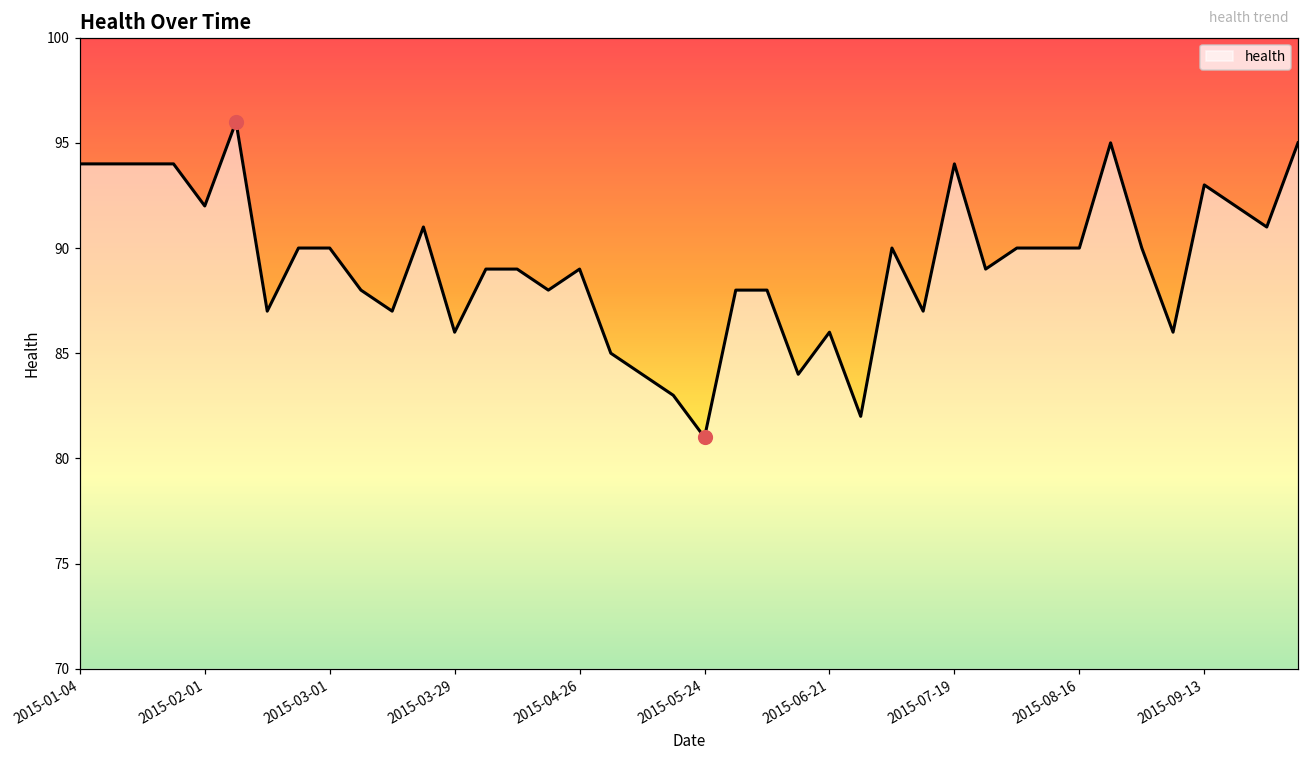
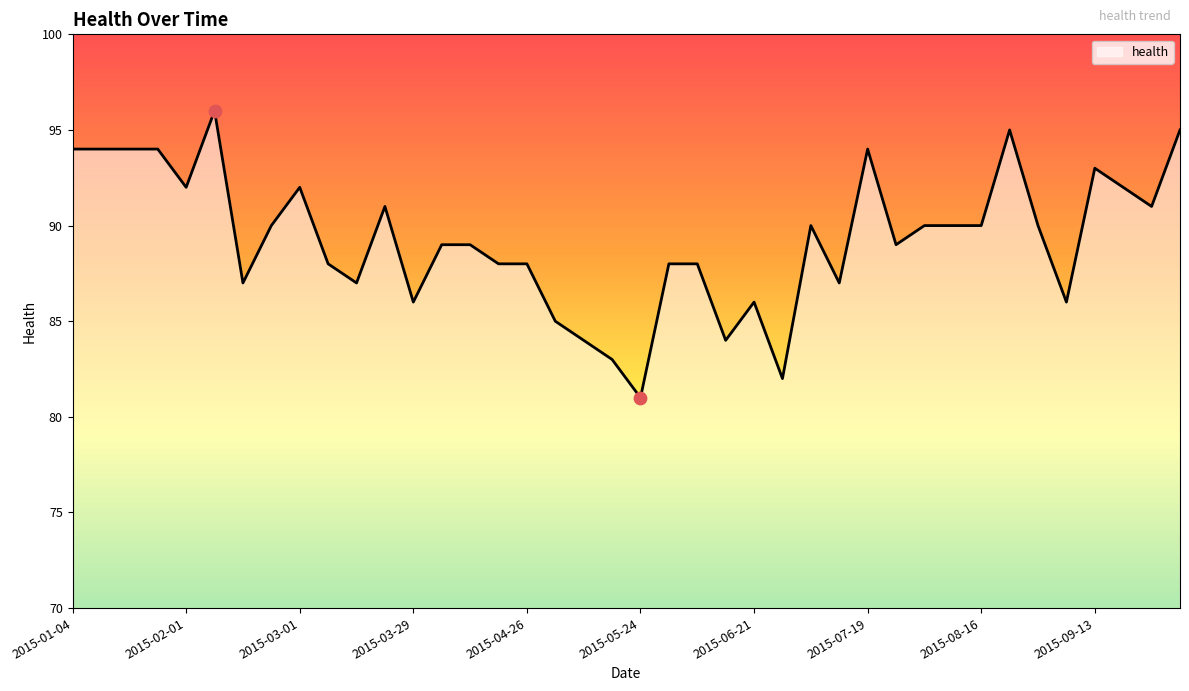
  {
    "health": {
      "2015-01-04": 94,
      "2015-02-01": 92,
-     "2015-03-01": 90,
+     "2015-03-01": 92,
      "2015-03-29": 86,
-     "2015-04-26": 89,
+     "2015-04-26": 88,
      "2015-06-21": 86,
      "2015-07-19": 94,
      "2015-08-16": 90,
      "2015-09-13": 93
    }
  }
